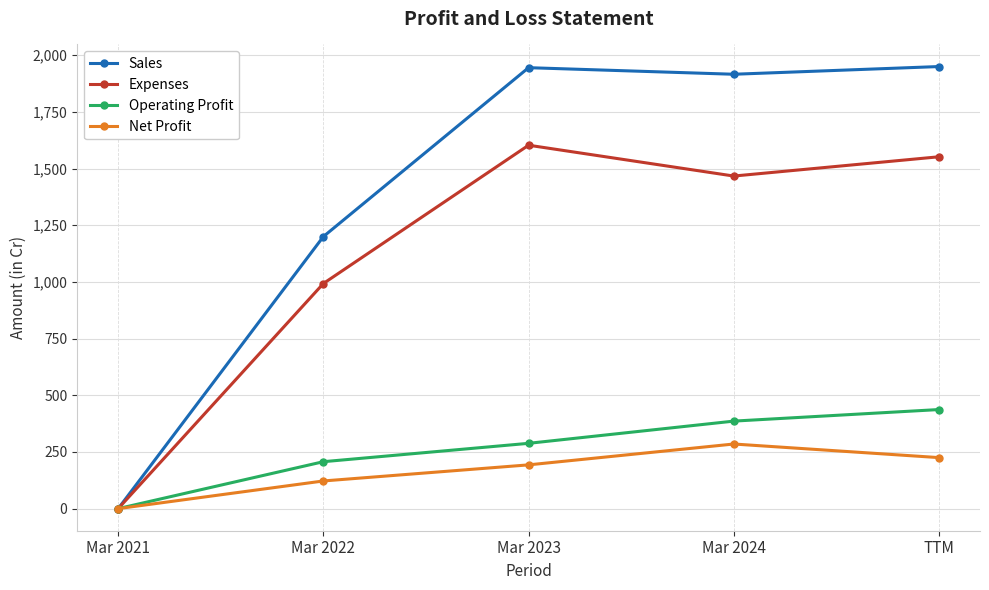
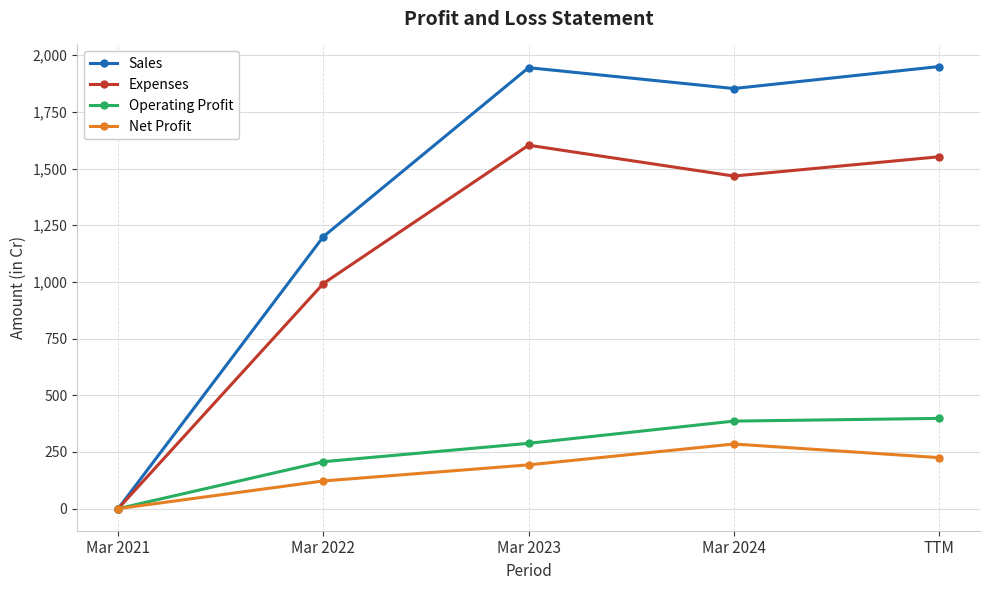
  {
    "Sales": {
      "Mar 2022": "1,200",
      "Mar 2023": "1,950",
-     "Mar 2024": "1,920",
+     "Mar 2024": "1,850",
      "TTM": "1,950"
    },
    "Expenses": {
      "Mar 2022": "990",
      "Mar 2023": "1,600",
      "Mar 2024": "1,470",
      "TTM": "1,550"
    },
    "Operating Profit": {
      "Mar 2022": "210",
      "Mar 2023": "290",
      "Mar 2024": "390",
-     "TTM": "440"
+     "TTM": "400"
    },
    "Net Profit": {
      "Mar 2022": "120",
      "Mar 2023": "190",
      "Mar 2024": "290",
      "TTM": "230"
    }
  }
